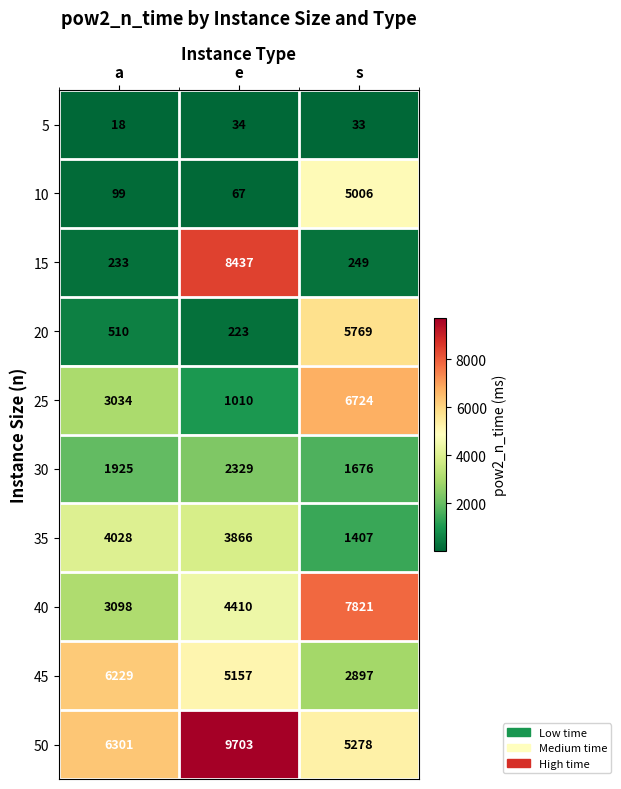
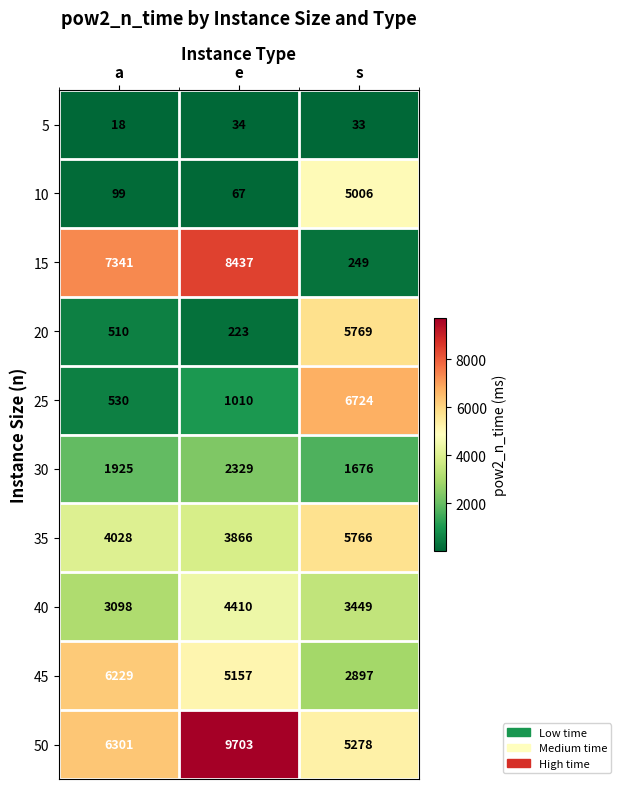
  {
    "5": {
      "a": 18,
      "e": 34,
      "s": 33
    },
    "10": {
      "a": 99,
      "e": 67,
      "s": 5006
    },
    "15": {
-     "a": 233,
+     "a": 7341,
      "e": 8437,
      "s": 249
    },
    "20": {
      "a": 510,
      "e": 223,
      "s": 5769
    },
    "25": {
-     "a": 3034,
+     "a": 530,
      "e": 1010,
      "s": 6724
    },
    "30": {
      "a": 1925,
      "e": 2329,
      "s": 1676
    },
    "35": {
      "a": 4028,
      "e": 3866,
-     "s": 1407
+     "s": 5766
    },
    "40": {
      "a": 3098,
      "e": 4410,
-     "s": 7821
+     "s": 3449
    },
    "45": {
      "a": 6229,
      "e": 5157,
      "s": 2897
    },
    "50": {
      "a": 6301,
      "e": 9703,
      "s": 5278
    }
  }
